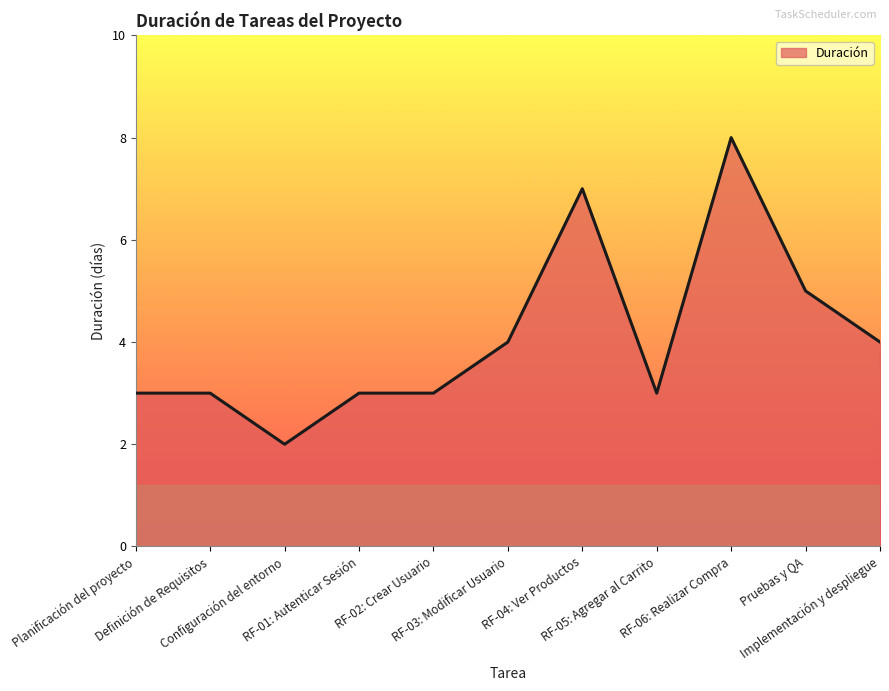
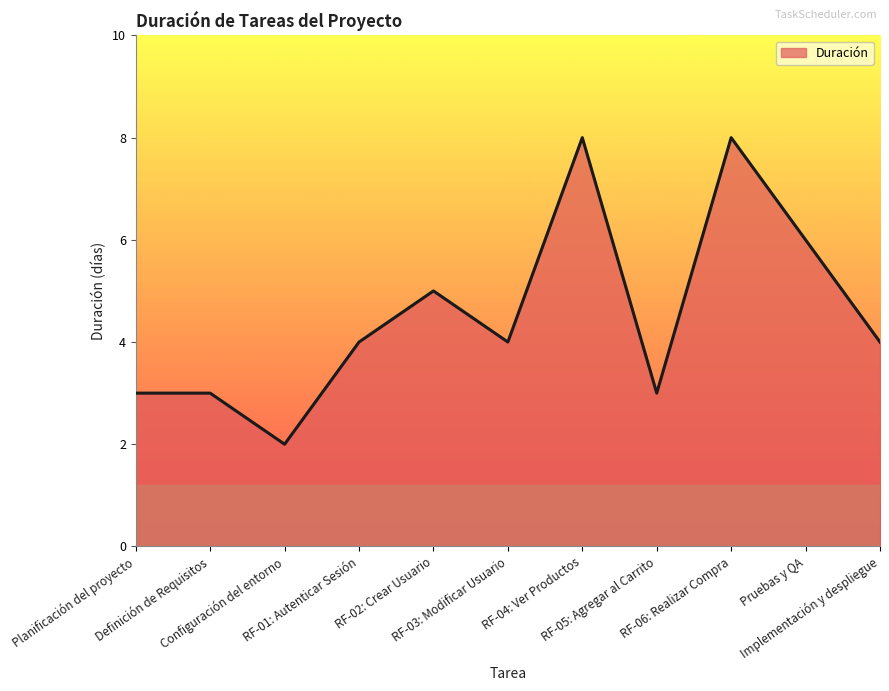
  {
    "Planificación del proyecto": 3,
    "Definición de Requisitos": 3,
    "Configuración del entorno": 2,
-   "RF-01: Autenticar Sesión": 3,
-   "RF-02: Crear Usuario": 3,
+   "RF-01: Autenticar Sesión": 4,
+   "RF-02: Crear Usuario": 5,
    "RF-03: Modificar Usuario": 4,
-   "RF-04: Ver Productos": 7,
+   "RF-04: Ver Productos": 8,
    "RF-05: Agregar al Carrito": 3,
    "RF-06: Realizar Compra": 8,
-   "Pruebas y QA": 5,
+   "Pruebas y QA": 6,
    "Implementación y despliegue": 4
  }
